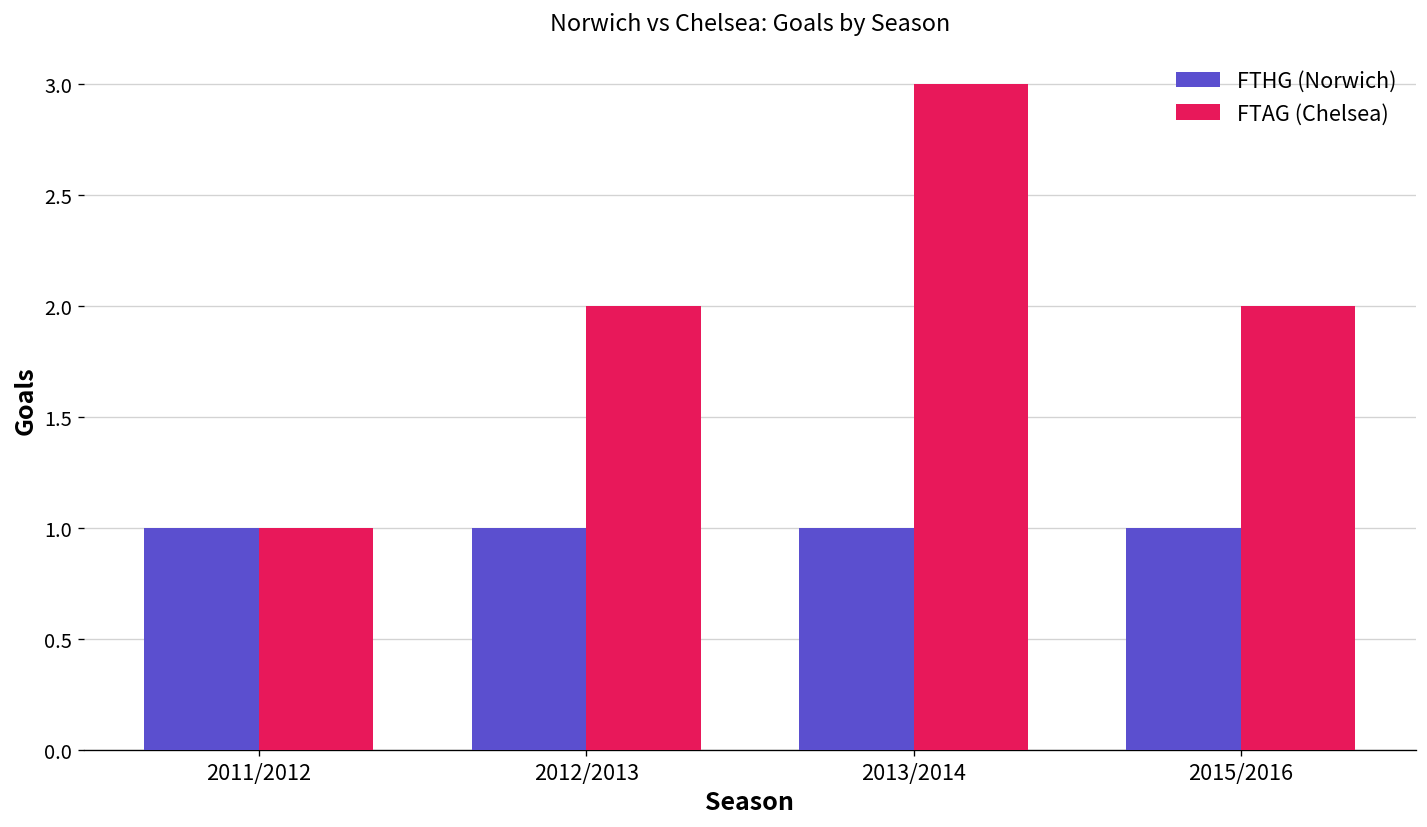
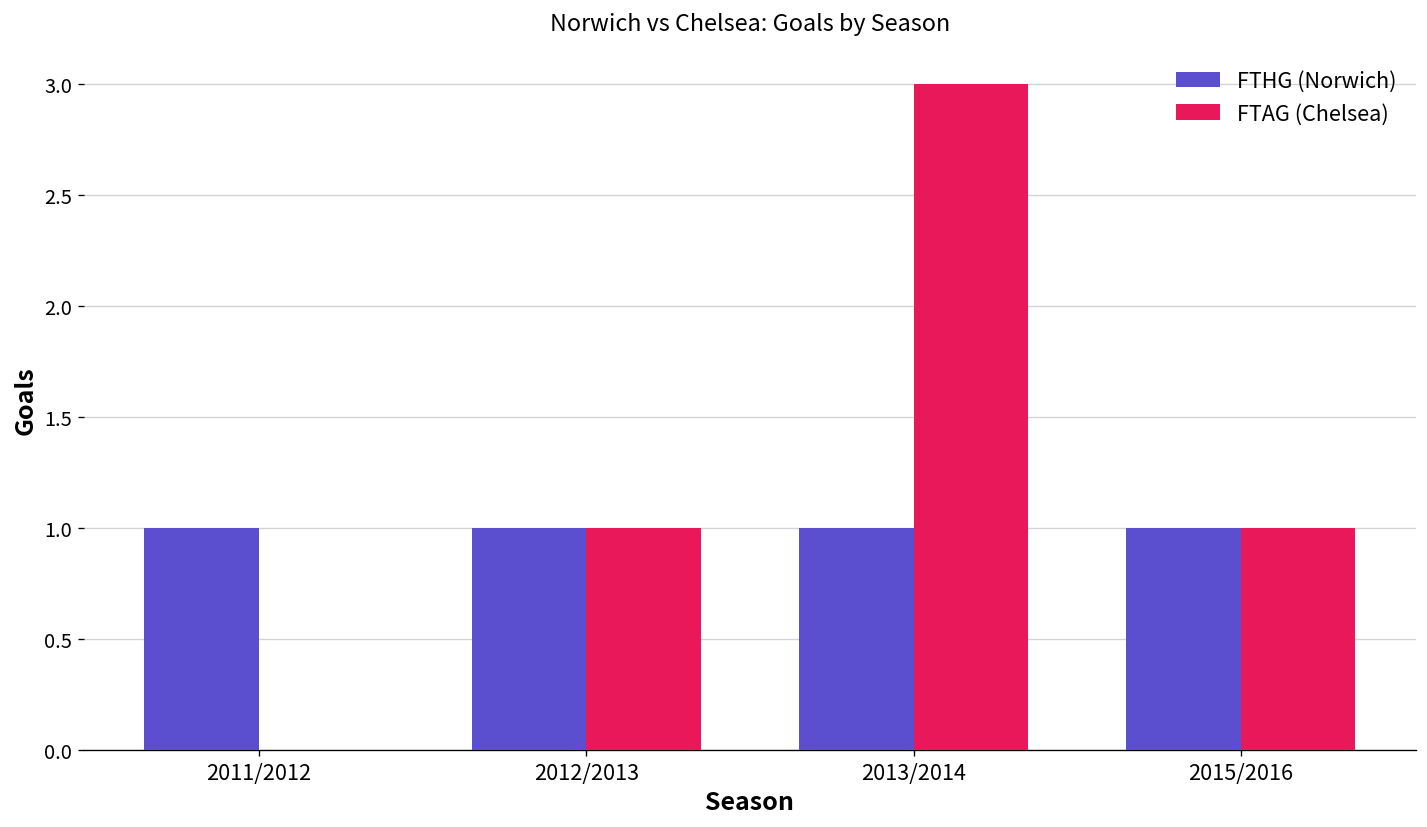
  {
    "FTHG (Norwich)": {
      "2011/2012": 1,
      "2012/2013": 1,
      "2013/2014": 1,
      "2015/2016": 1
    },
    "FTAG (Chelsea)": {
-     "2011/2012": 1,
-     "2012/2013": 2,
+     "2011/2012": 0,
+     "2012/2013": 1,
      "2013/2014": 3,
-     "2015/2016": 2
+     "2015/2016": 1
    }
  }
